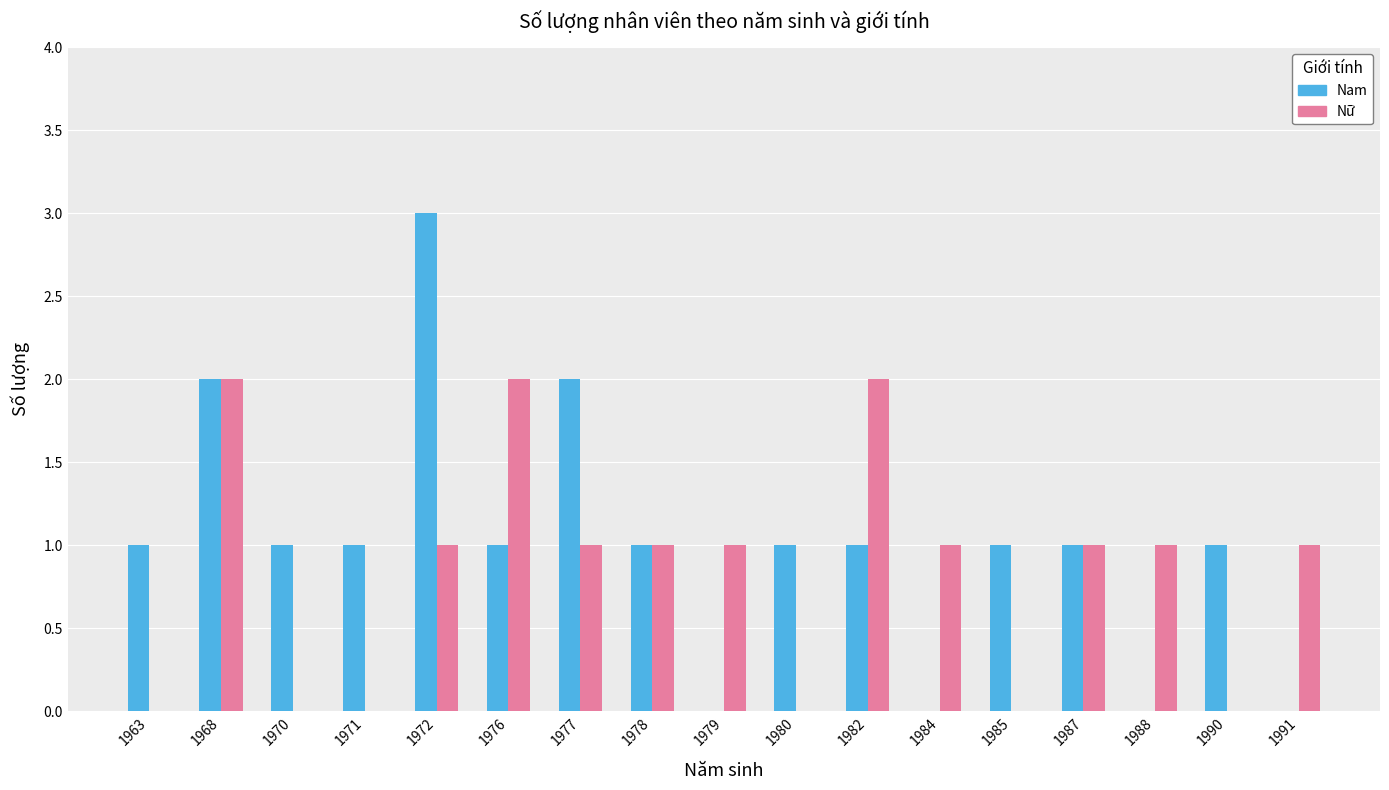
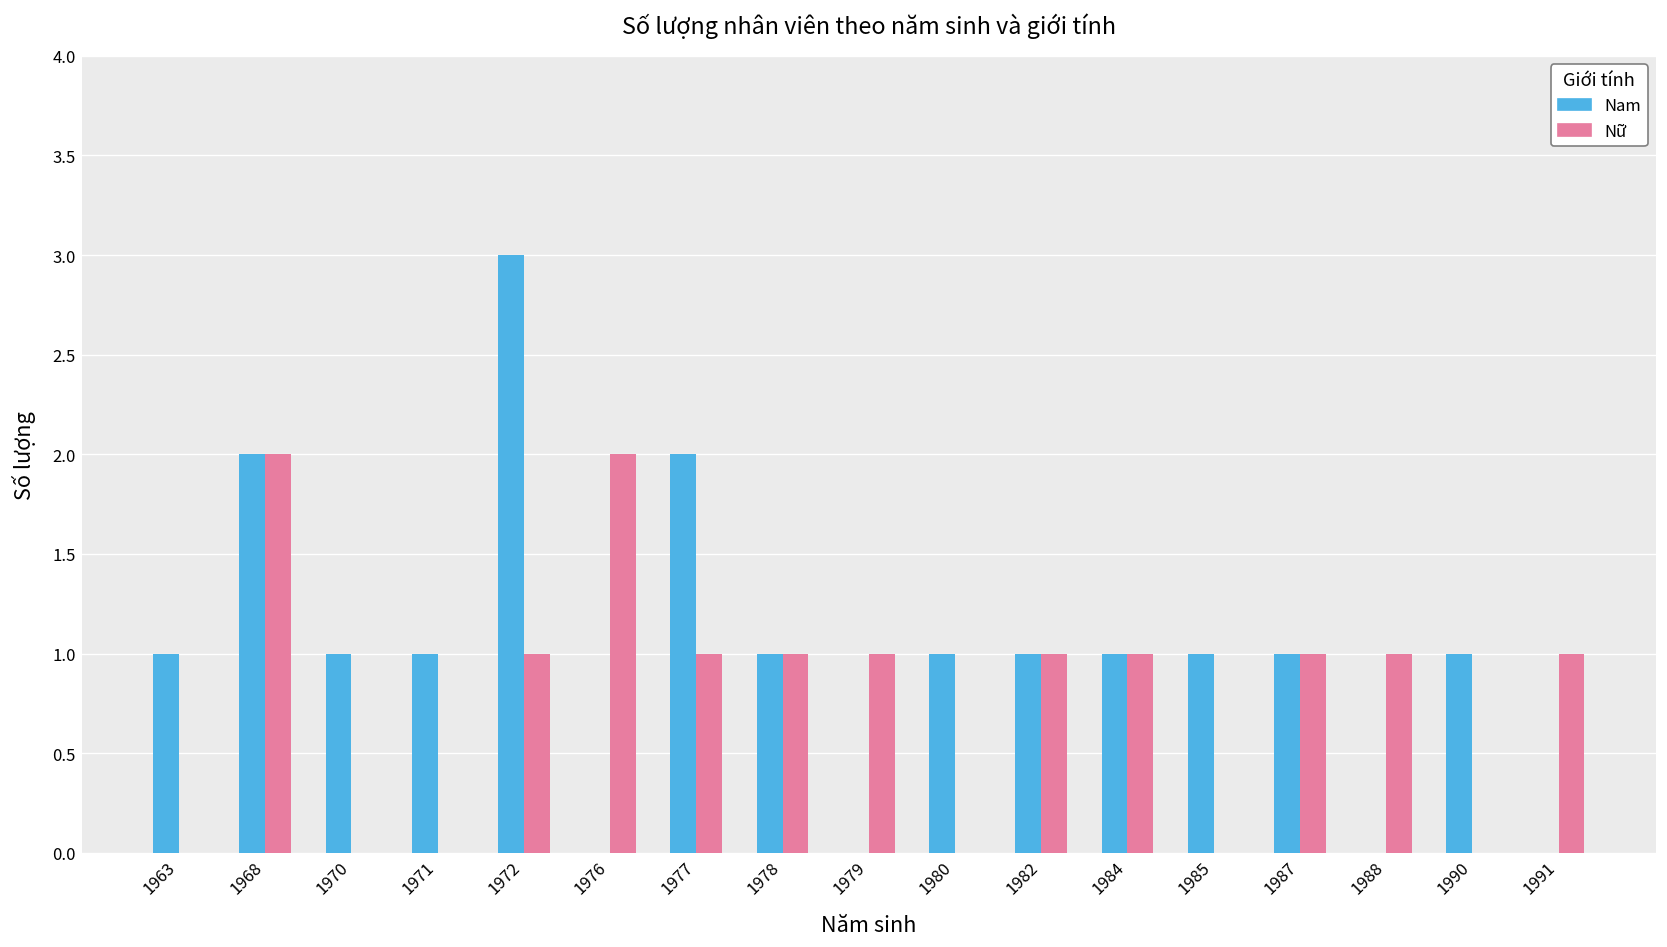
  {
    "Nam": {
      "1963": 1,
      "1968": 2,
      "1970": 1,
      "1971": 1,
      "1972": 3,
-     "1976": 1,
+     "1976": 0,
      "1977": 2,
      "1978": 1,
      "1979": 0,
      "1980": 1,
      "1982": 1,
-     "1984": 0,
+     "1984": 1,
      "1985": 1,
      "1987": 1,
      "1988": 0,
      "1990": 1,
      "1991": 0
    },
    "Nữ": {
      "1963": 0,
      "1968": 2,
      "1970": 0,
      "1971": 0,
      "1972": 1,
      "1976": 2,
      "1977": 1,
      "1978": 1,
      "1979": 1,
      "1980": 0,
-     "1982": 2,
+     "1982": 1,
      "1984": 1,
      "1985": 0,
      "1987": 1,
      "1988": 1,
      "1990": 0,
      "1991": 1
    }
  }
